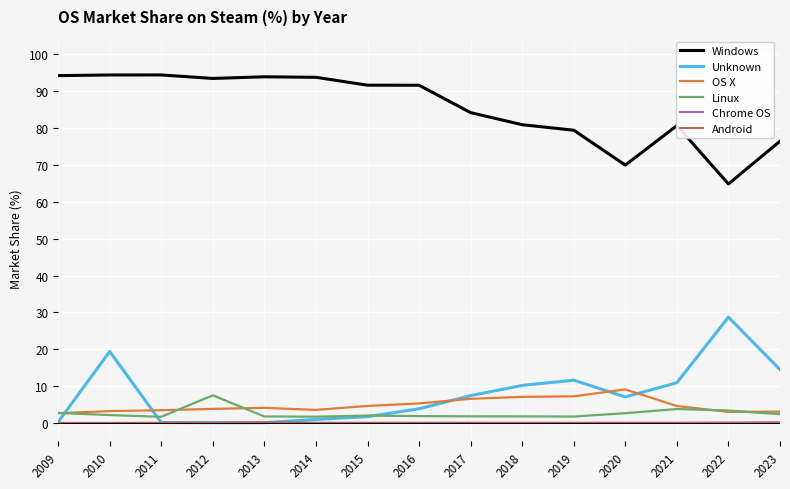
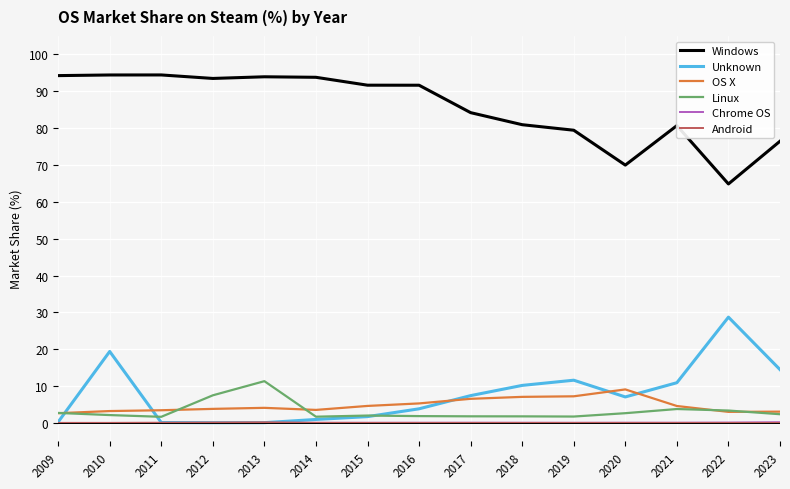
  {
    "Windows": {
      "2009": 94,
      "2010": 94,
      "2011": 94,
      "2012": 93,
      "2013": 94,
      "2014": 94,
      "2015": 92,
      "2016": 92,
      "2017": 84,
      "2018": 81,
      "2019": 79,
      "2020": 70,
      "2022": 65,
      "2023": 76
    },
    "Unknown": {
      "2010": 19,
      "2014": 1,
      "2016": 4,
      "2017": 7,
      "2018": 10,
      "2019": 12,
      "2020": 7,
      "2021": 11,
      "2022": 29,
      "2023": 14
    },
    "Linux": {
      "2010": 2,
      "2011": 2,
      "2012": 7,
-     "2013": 2,
+     "2013": 11,
      "2014": 2,
      "2016": 2,
      "2017": 2,
      "2018": 2,
      "2019": 2,
      "2020": 3,
      "2021": 4,
      "2023": 2
    }
  }
